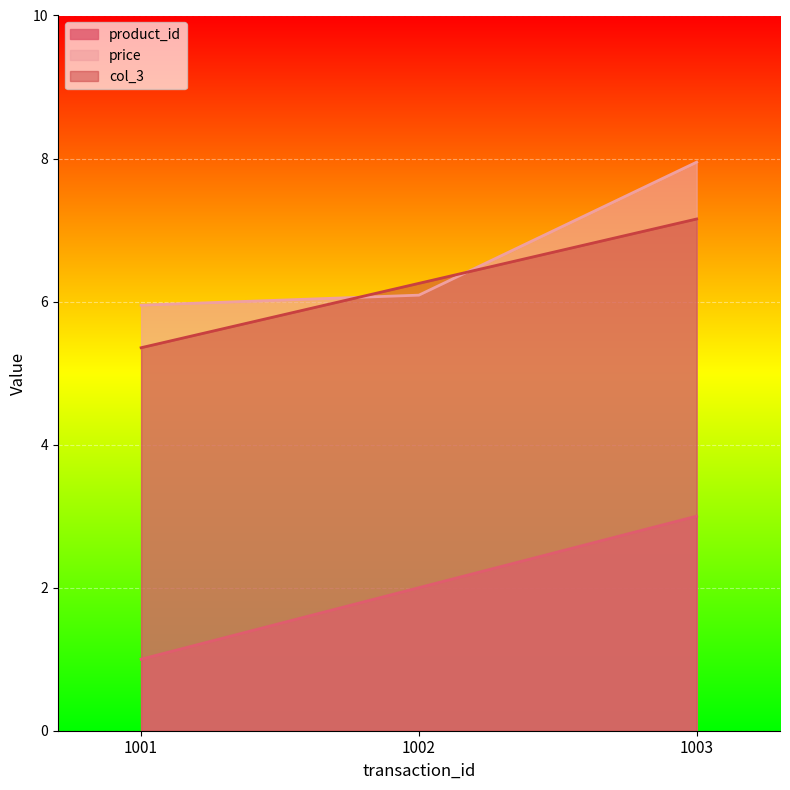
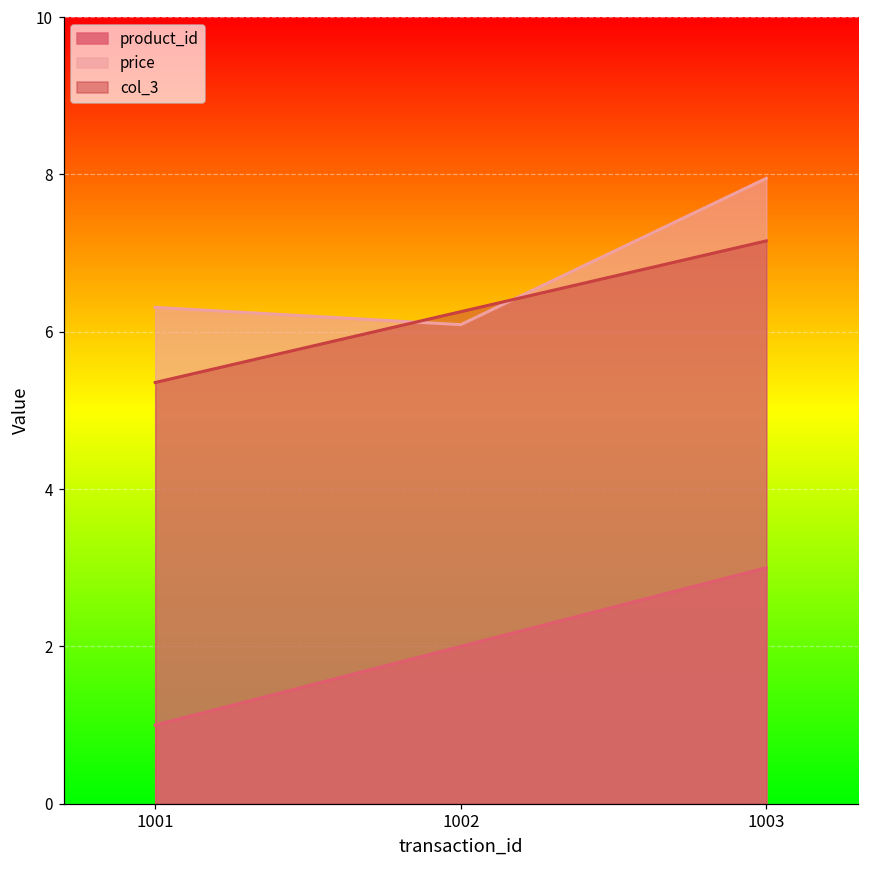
  {
    "price": {
-     "1001": 6.0,
+     "1001": 6.3,
      "1002": 6.1,
      "1003": 8.0
    }
  }
